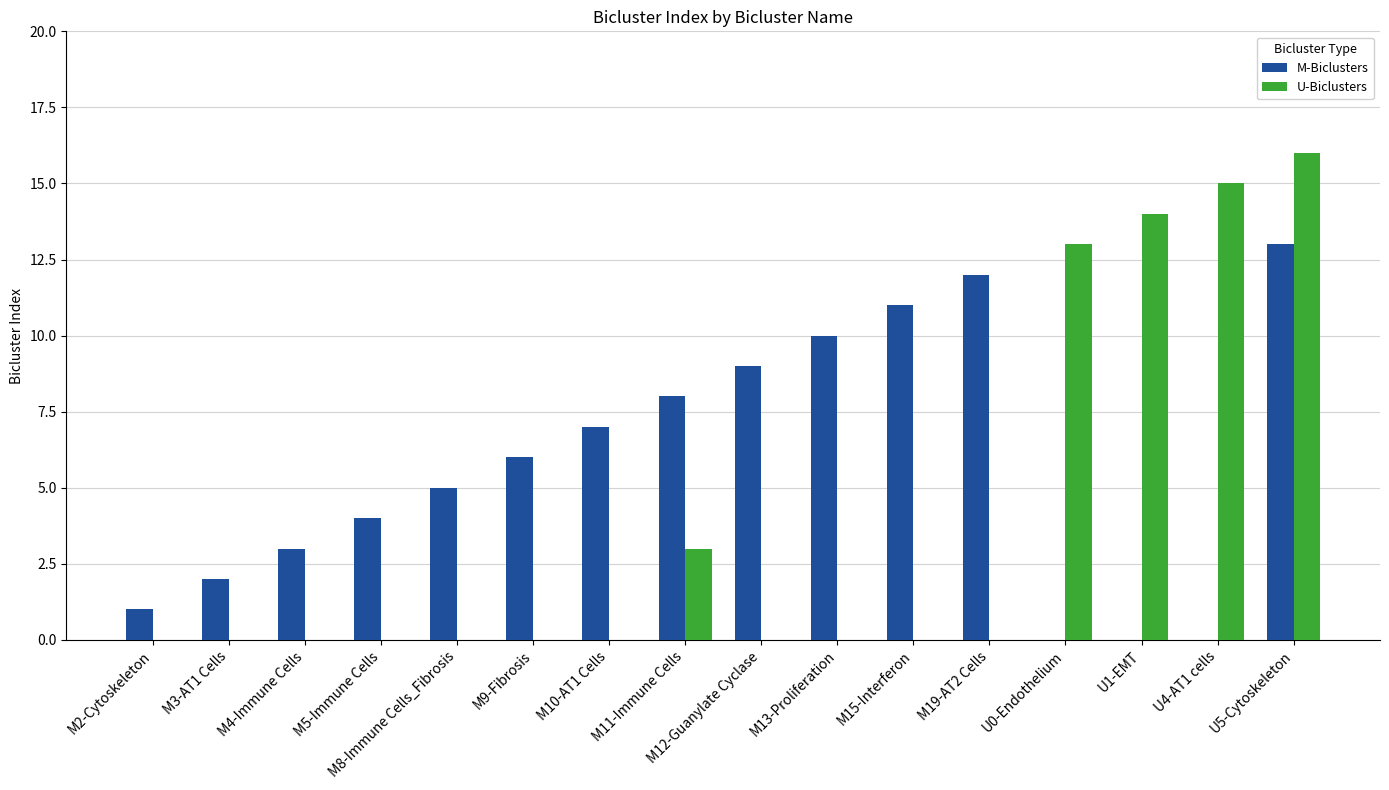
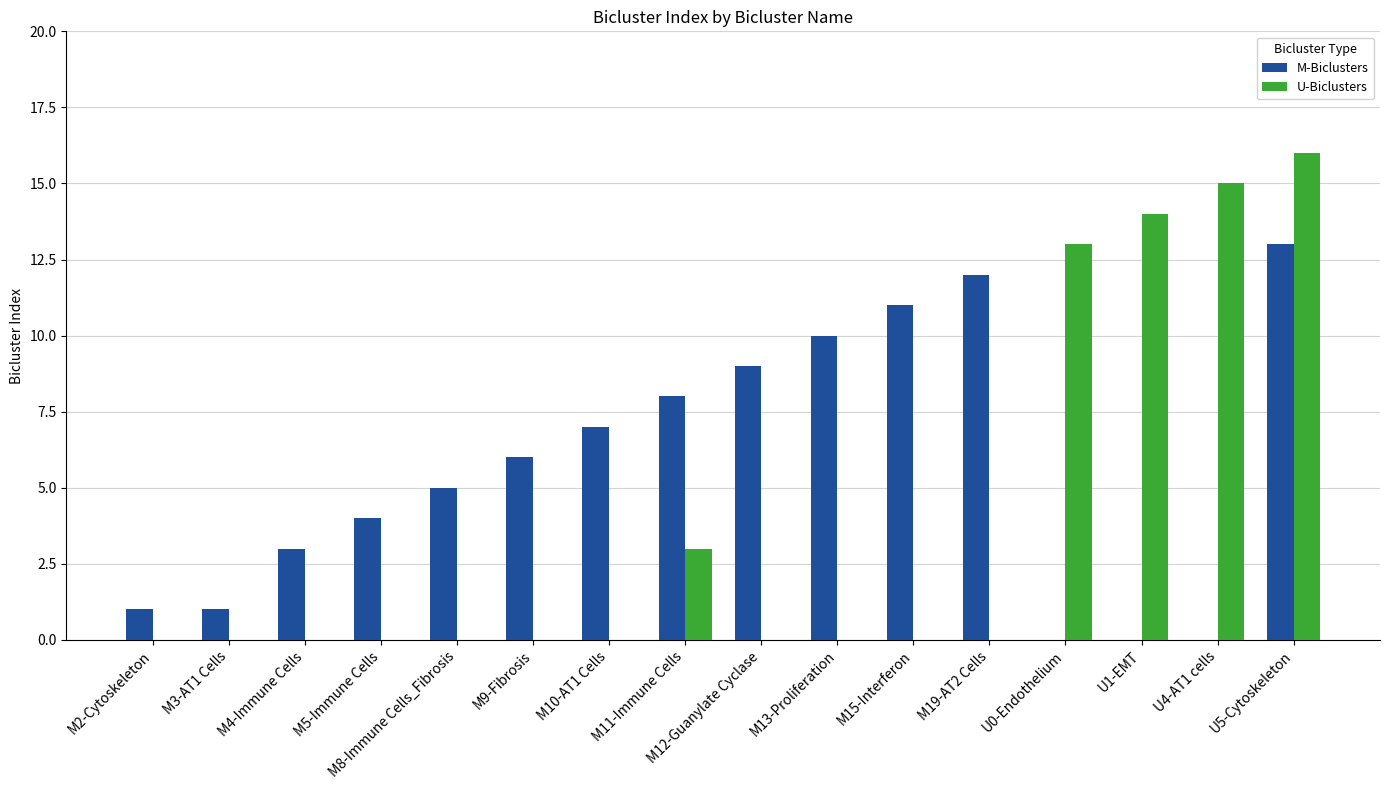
  {
    "M-Biclusters": {
      "M2-Cytoskeleton": 1,
-     "M3-AT1 Cells": 2,
+     "M3-AT1 Cells": 1,
      "M4-Immune Cells": 3,
      "M5-Immune Cells": 4,
      "M8-Immune Cells_Fibrosis": 5,
      "M9-Fibrosis": 6,
      "M10-AT1 Cells": 7,
      "M11-Immune Cells": 8,
      "M12-Guanylate Cyclase": 9,
      "M13-Proliferation": 10,
      "M15-Interferon": 11,
      "M19-AT2 Cells": 12,
      "U0-Endothelium": 0,
      "U1-EMT": 0,
      "U4-AT1 cells": 0,
      "U5-Cytoskeleton": 13
    },
    "U-Biclusters": {
      "M2-Cytoskeleton": 0,
      "M3-AT1 Cells": 0,
      "M4-Immune Cells": 0,
      "M5-Immune Cells": 0,
      "M8-Immune Cells_Fibrosis": 0,
      "M9-Fibrosis": 0,
      "M10-AT1 Cells": 0,
      "M11-Immune Cells": 3,
      "M12-Guanylate Cyclase": 0,
      "M13-Proliferation": 0,
      "M15-Interferon": 0,
      "M19-AT2 Cells": 0,
      "U0-Endothelium": 13,
      "U1-EMT": 14,
      "U4-AT1 cells": 15,
      "U5-Cytoskeleton": 16
    }
  }
